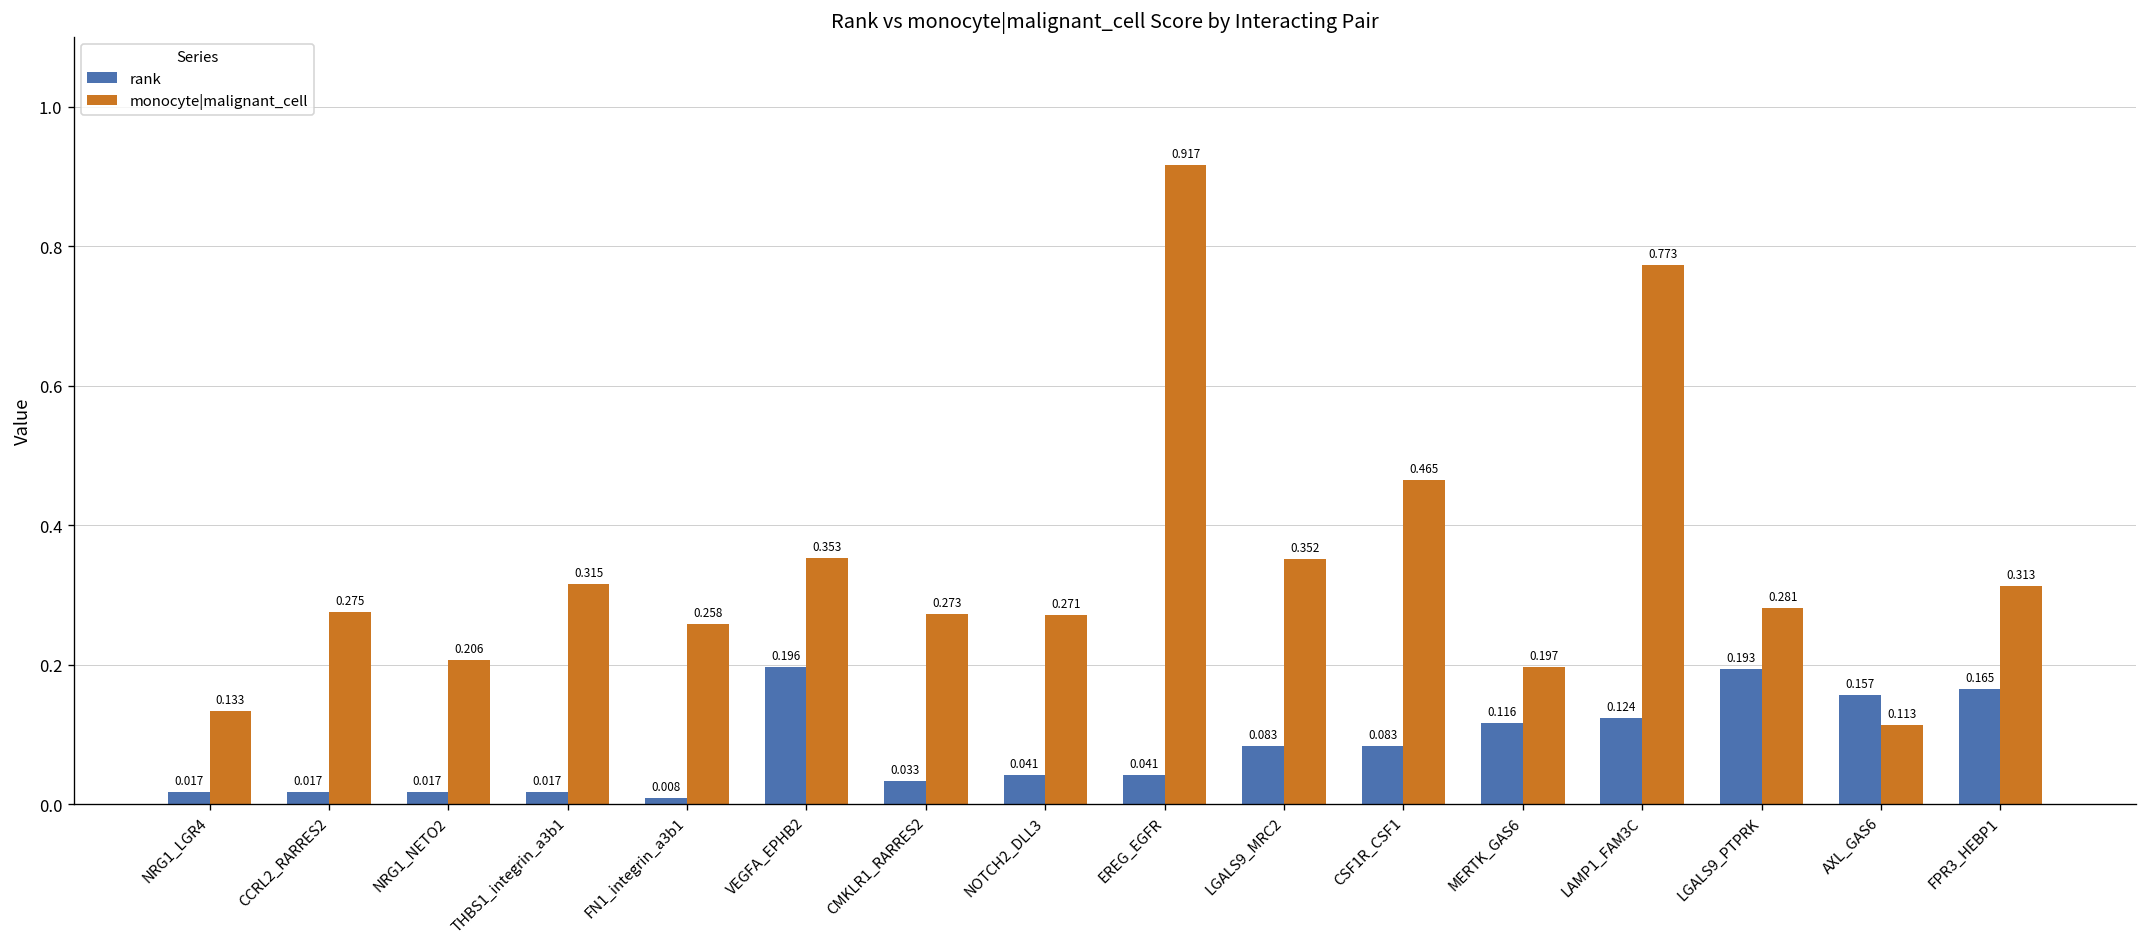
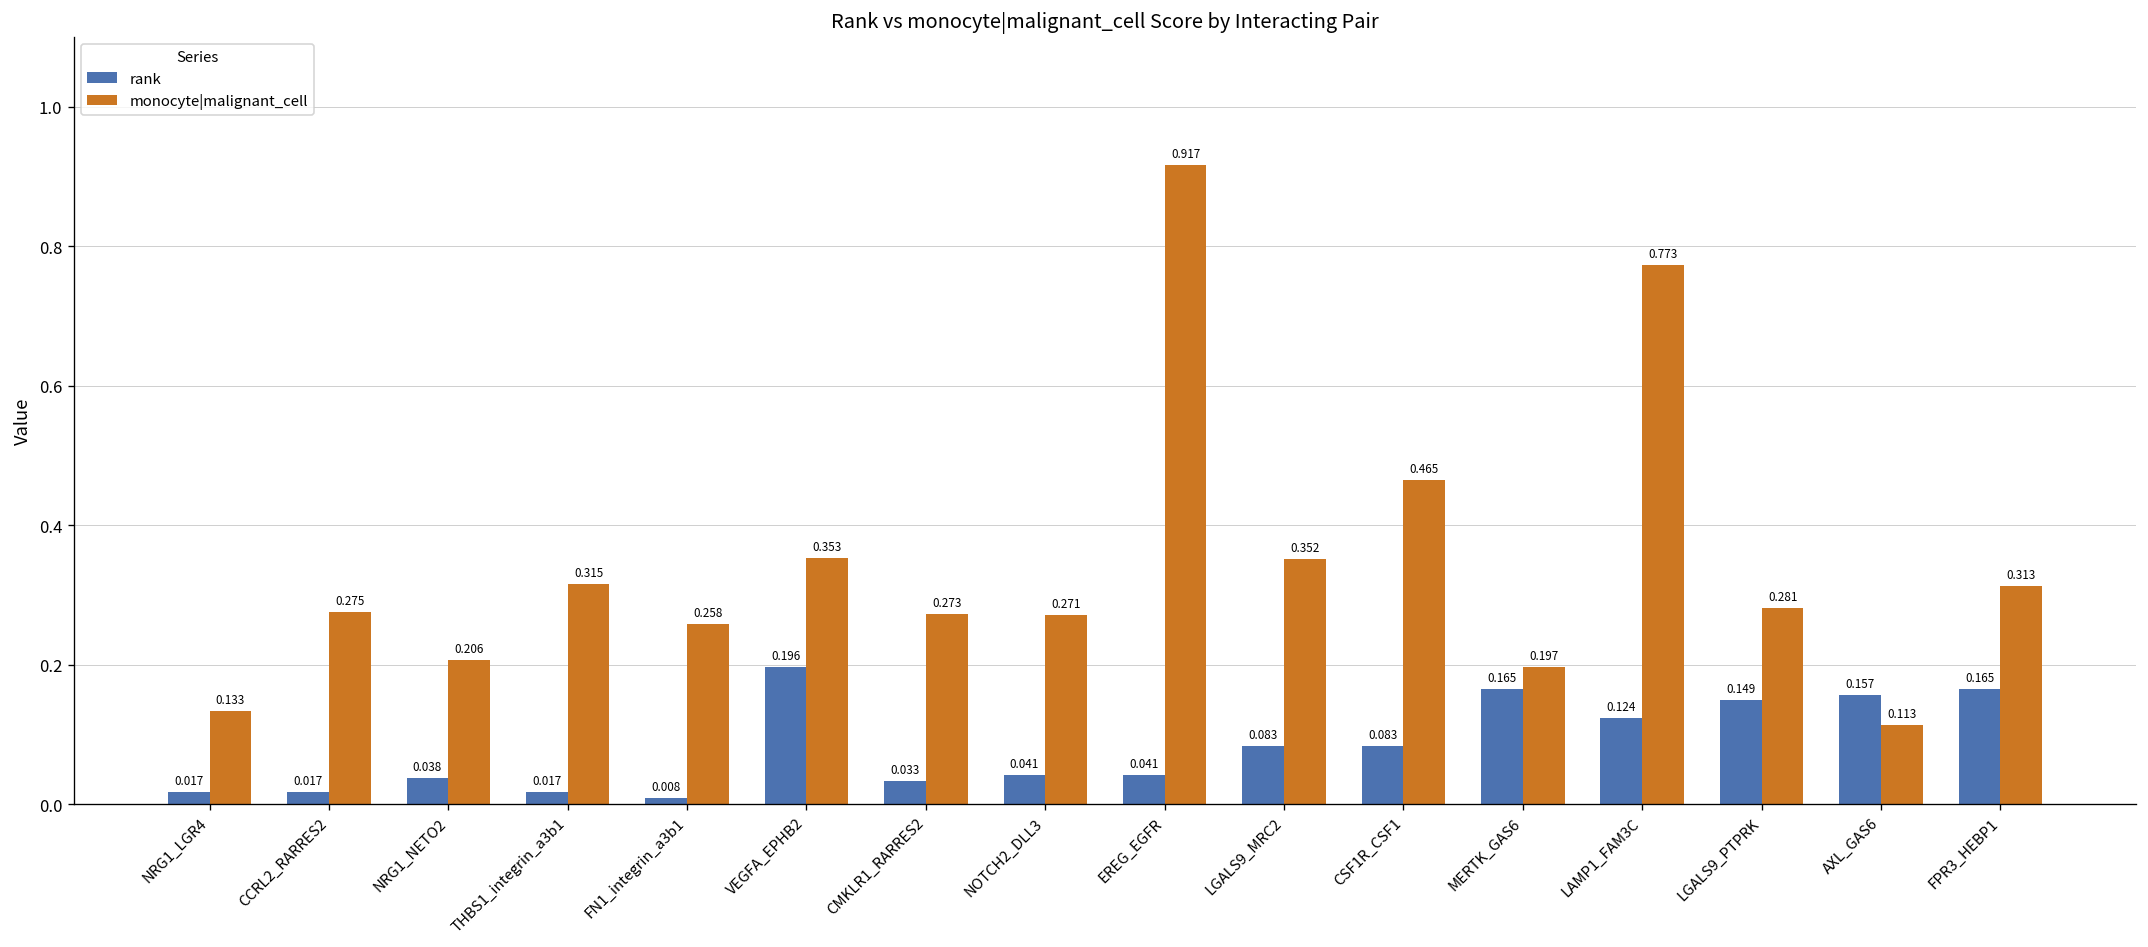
  {
    "rank": {
      "NRG1_LGR4": 0.017,
      "CCRL2_RARRES2": 0.017,
-     "NRG1_NETO2": 0.017,
+     "NRG1_NETO2": 0.038,
      "THBS1_integrin_a3b1": 0.017,
      "FN1_integrin_a3b1": 0.008,
      "VEGFA_EPHB2": 0.196,
      "CMKLR1_RARRES2": 0.033,
      "NOTCH2_DLL3": 0.041,
      "EREG_EGFR": 0.041,
      "LGALS9_MRC2": 0.083,
      "CSF1R_CSF1": 0.083,
-     "MERTK_GAS6": 0.116,
+     "MERTK_GAS6": 0.165,
      "LAMP1_FAM3C": 0.124,
-     "LGALS9_PTPRK": 0.193,
+     "LGALS9_PTPRK": 0.149,
      "AXL_GAS6": 0.157,
      "FPR3_HEBP1": 0.165
    },
    "monocyte|malignant_cell": {
      "NRG1_LGR4": 0.133,
      "CCRL2_RARRES2": 0.275,
      "NRG1_NETO2": 0.206,
      "THBS1_integrin_a3b1": 0.315,
      "FN1_integrin_a3b1": 0.258,
      "VEGFA_EPHB2": 0.353,
      "CMKLR1_RARRES2": 0.273,
      "NOTCH2_DLL3": 0.271,
      "EREG_EGFR": 0.917,
      "LGALS9_MRC2": 0.352,
      "CSF1R_CSF1": 0.465,
      "MERTK_GAS6": 0.197,
      "LAMP1_FAM3C": 0.773,
      "LGALS9_PTPRK": 0.281,
      "AXL_GAS6": 0.113,
      "FPR3_HEBP1": 0.313
    }
  }
